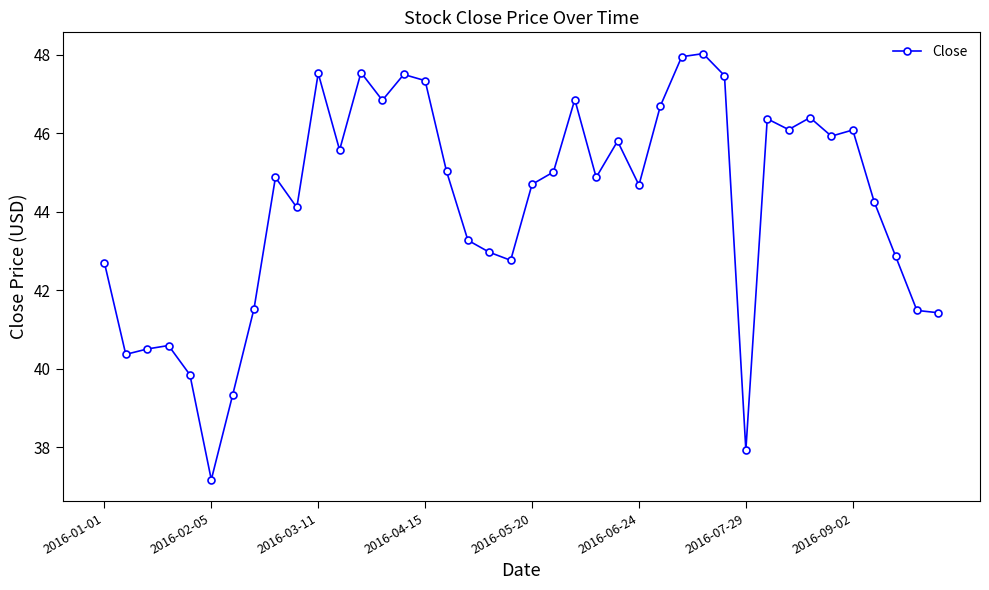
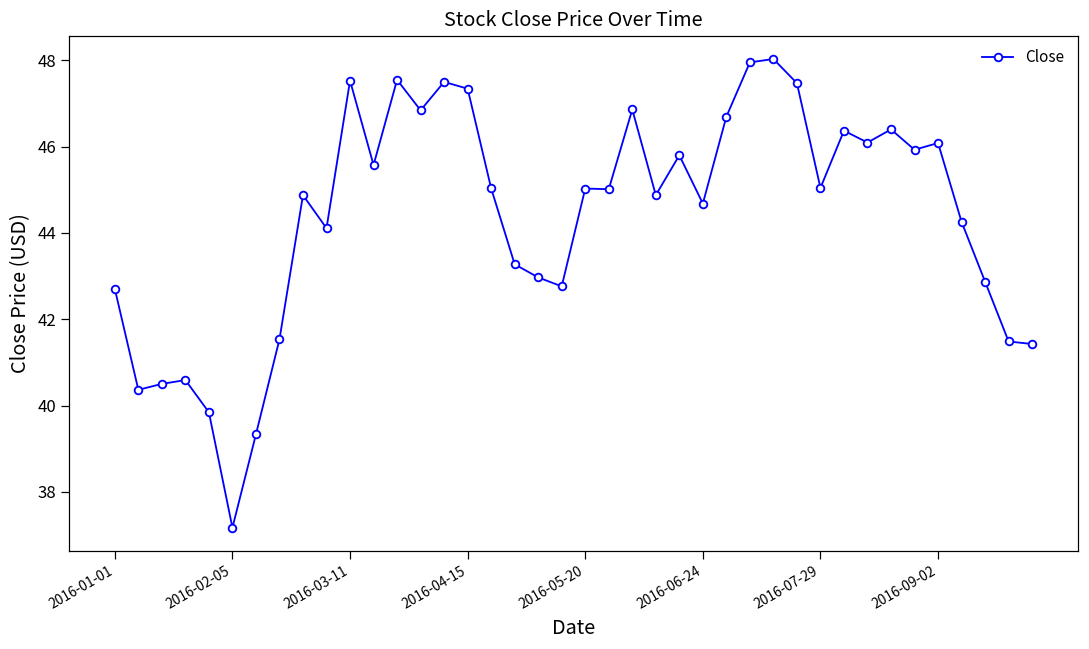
  {
    "2016-01-01": 42.7,
    "2016-02-05": 37.2,
    "2016-03-11": 47.5,
    "2016-04-15": 47.3,
-   "2016-05-20": 44.7,
+   "2016-05-20": 45.0,
    "2016-06-24": 44.7,
-   "2016-07-29": 37.9,
+   "2016-07-29": 45.0,
    "2016-09-02": 46.1
  }
